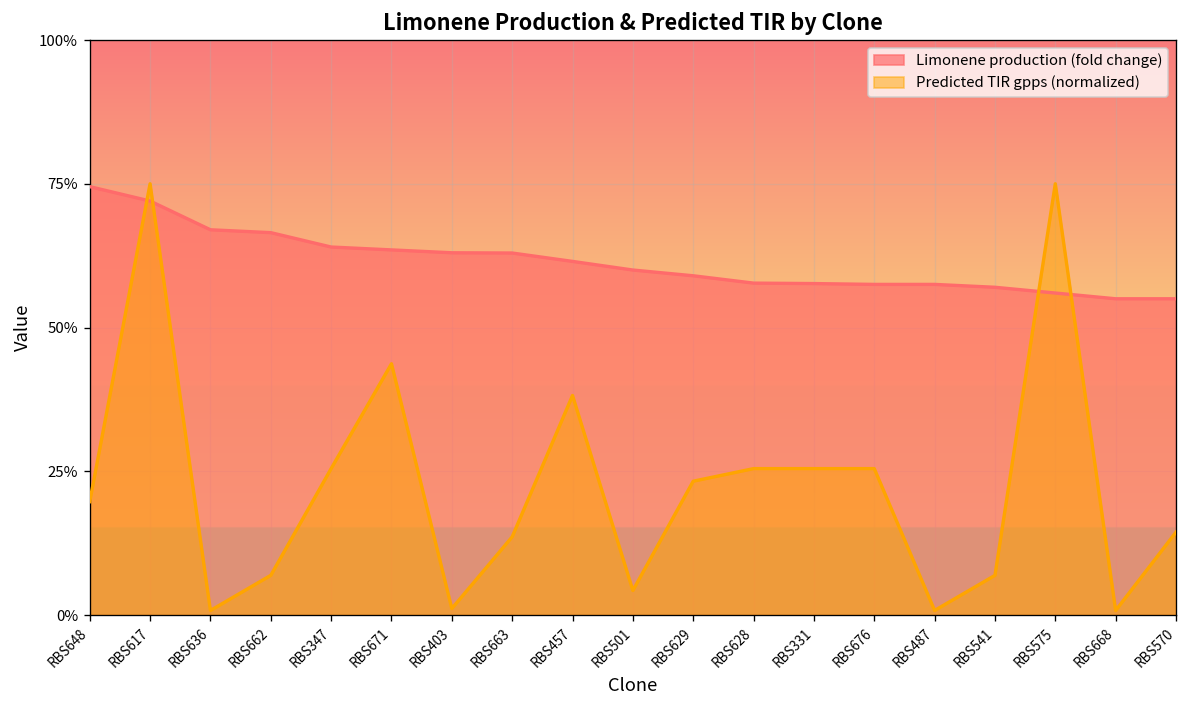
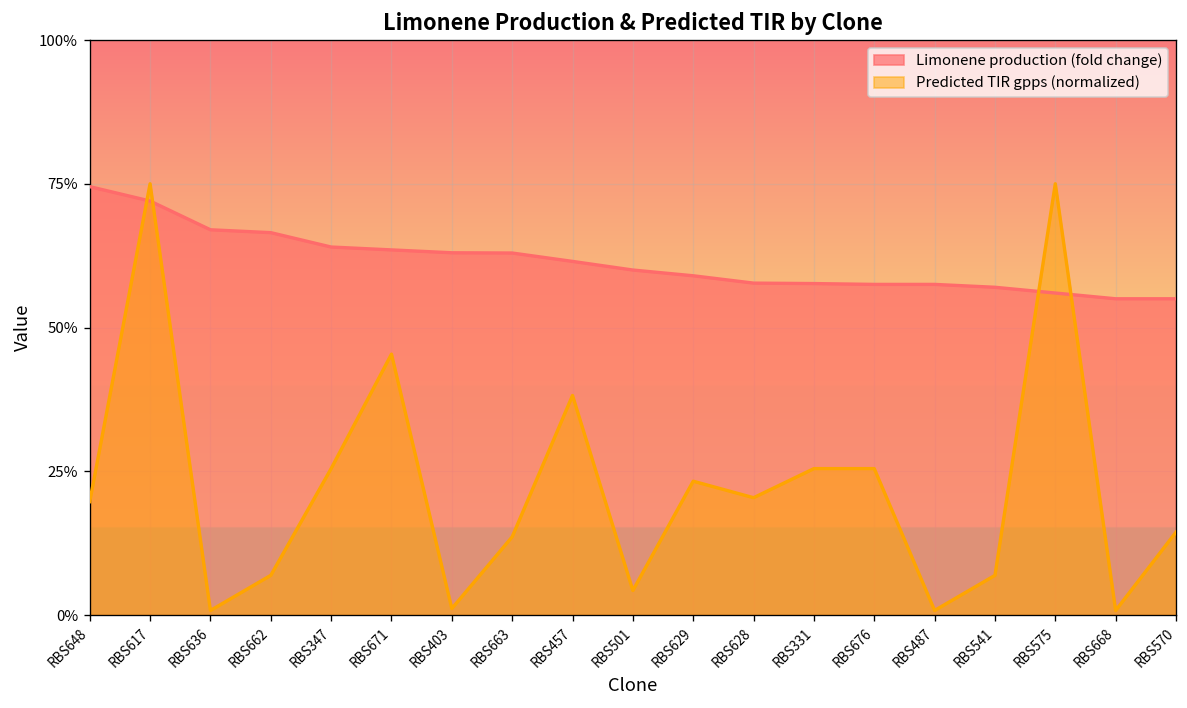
  {
    "Limonene production (fold change)": {
      "RBS648": "75%",
      "RBS617": "72%",
      "RBS636": "67%",
      "RBS662": "67%",
      "RBS347": "64%",
      "RBS671": "64%",
      "RBS403": "63%",
      "RBS663": "63%",
      "RBS457": "62%",
      "RBS501": "60%",
      "RBS629": "59%",
      "RBS628": "58%",
      "RBS331": "58%",
      "RBS676": "57%",
      "RBS487": "57%",
      "RBS541": "57%",
      "RBS575": "56%",
      "RBS668": "55%",
      "RBS570": "55%"
    },
    "Predicted TIR gpps (normalized)": {
      "RBS648": "20%",
      "RBS617": "75%",
      "RBS636": "1%",
      "RBS662": "7%",
      "RBS347": "25%",
-     "RBS671": "44%",
+     "RBS671": "45%",
      "RBS403": "1%",
      "RBS663": "14%",
      "RBS457": "38%",
      "RBS501": "4%",
      "RBS629": "23%",
-     "RBS628": "25%",
+     "RBS628": "20%",
      "RBS331": "25%",
      "RBS676": "25%",
      "RBS487": "1%",
      "RBS541": "7%",
      "RBS575": "75%",
      "RBS668": "1%",
      "RBS570": "14%"
    }
  }
